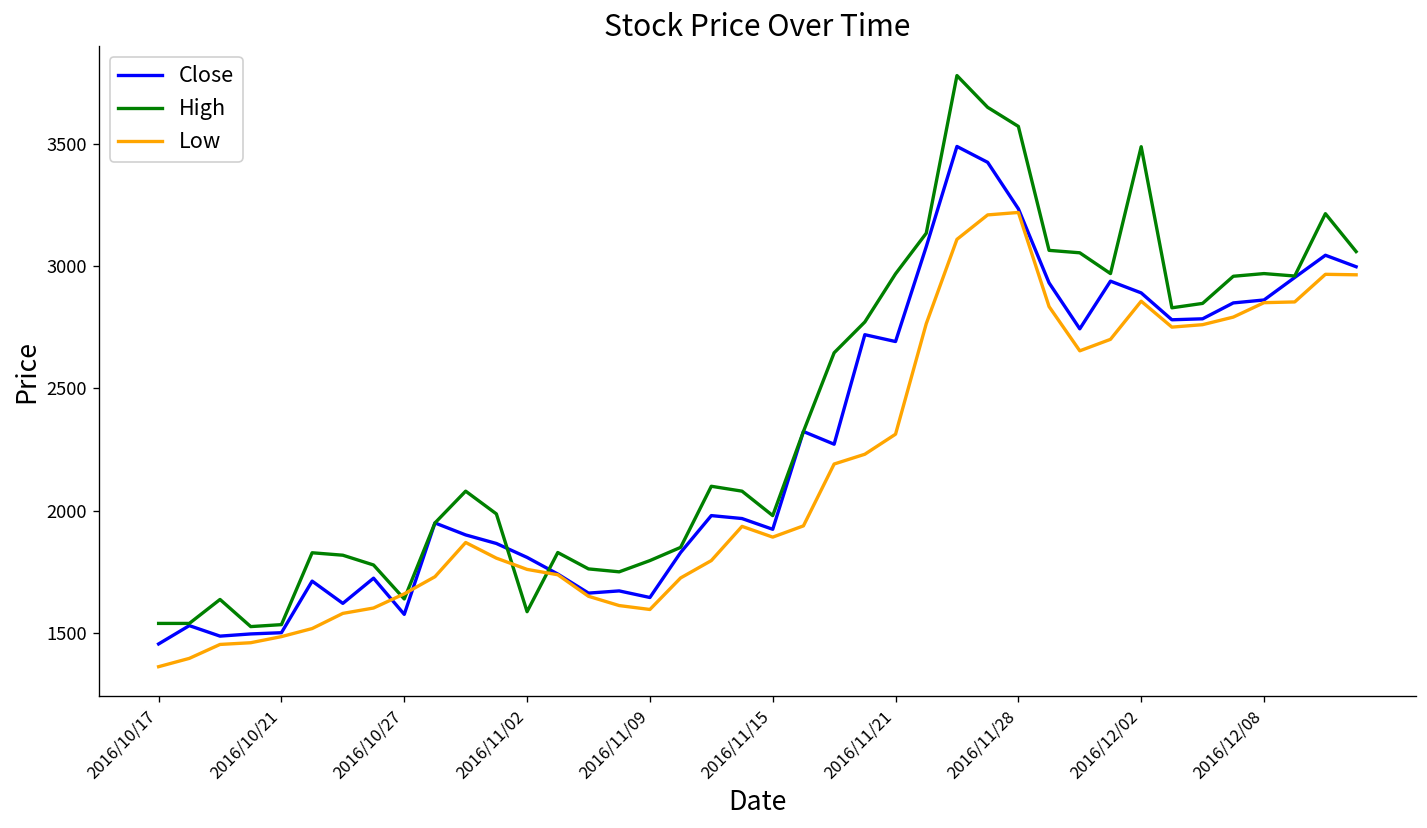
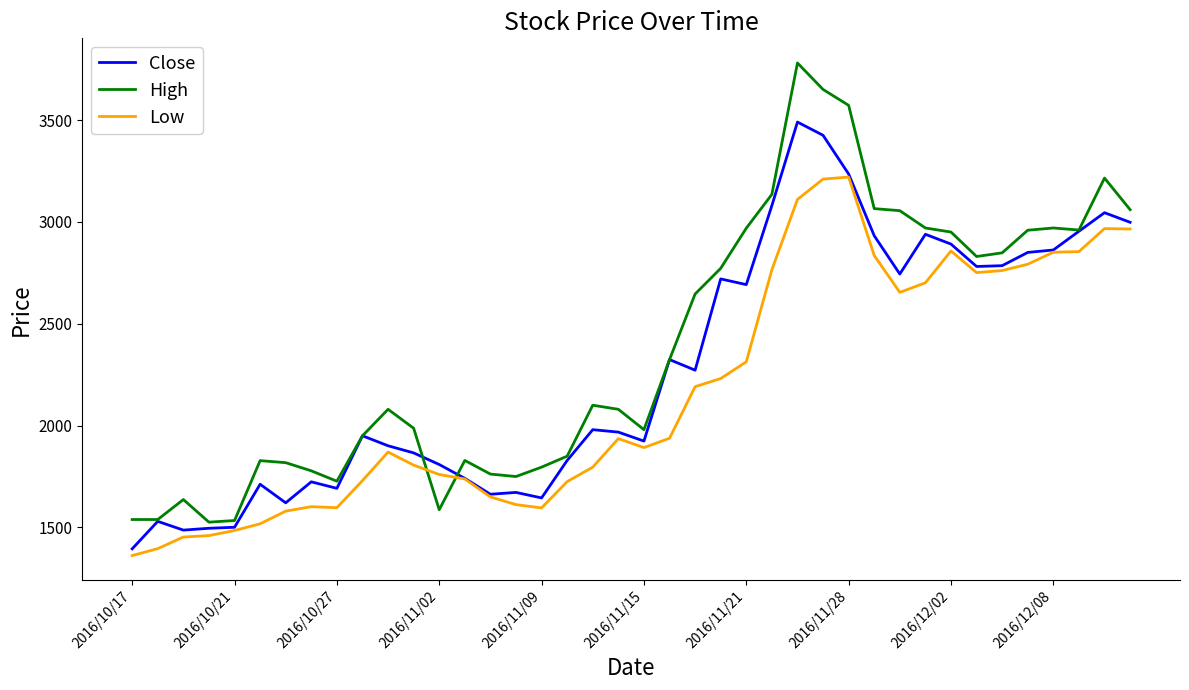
  {
    "Close": {
-     "2016/10/17": 1460,
+     "2016/10/17": 1400,
      "2016/10/21": 1500,
-     "2016/10/27": 1580,
+     "2016/10/27": 1690,
      "2016/11/02": 1810,
      "2016/11/09": 1650,
      "2016/11/15": 1920,
      "2016/11/21": 2690,
      "2016/11/28": 3240,
      "2016/12/02": 2890
    },
    "High": {
      "2016/10/17": 1540,
      "2016/10/21": 1530,
-     "2016/10/27": 1640,
+     "2016/10/27": 1730,
      "2016/11/02": 1590,
      "2016/11/09": 1800,
      "2016/11/15": 1980,
      "2016/11/21": 2970,
      "2016/11/28": 3570,
-     "2016/12/02": 3490,
+     "2016/12/02": 2950,
      "2016/12/08": 2970
    },
    "Low": {
      "2016/10/17": 1360,
      "2016/10/21": 1490,
-     "2016/10/27": 1660,
+     "2016/10/27": 1600,
      "2016/11/02": 1760,
      "2016/11/09": 1600,
      "2016/11/15": 1890,
      "2016/11/21": 2310,
      "2016/11/28": 3220,
      "2016/12/02": 2860
    }
  }
